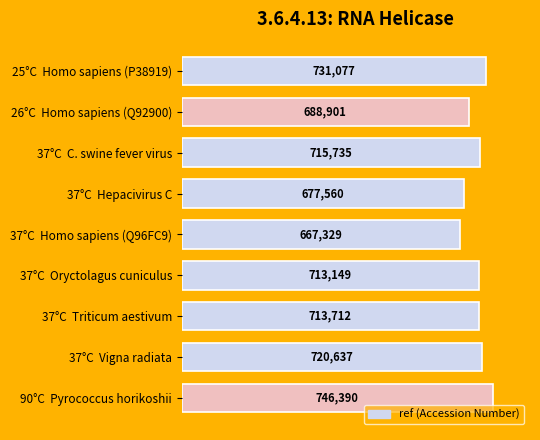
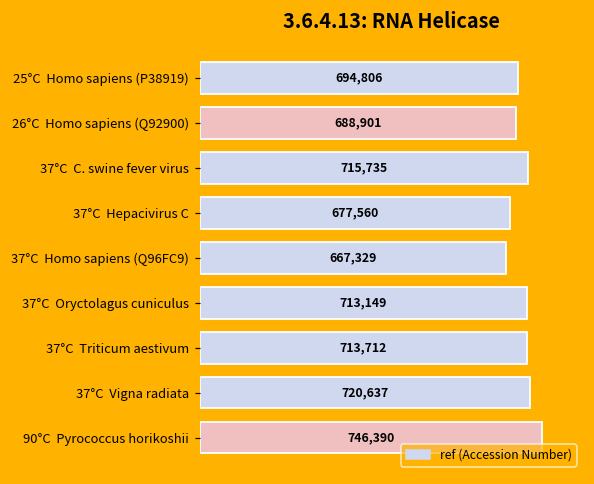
  {
-   "25°C Homo sapiens (P38919)": "731,077",
+   "25°C Homo sapiens (P38919)": "694,806",
    "26°C Homo sapiens (Q92900)": "688,901",
    "37°C C. swine fever virus": "715,735",
    "37°C Hepacivirus C": "677,560",
    "37°C Homo sapiens (Q96FC9)": "667,329",
    "37°C Oryctolagus cuniculus": "713,149",
    "37°C Triticum aestivum": "713,712",
    "37°C Vigna radiata": "720,637",
    "90°C Pyrococcus horikoshii": "746,390"
  }
